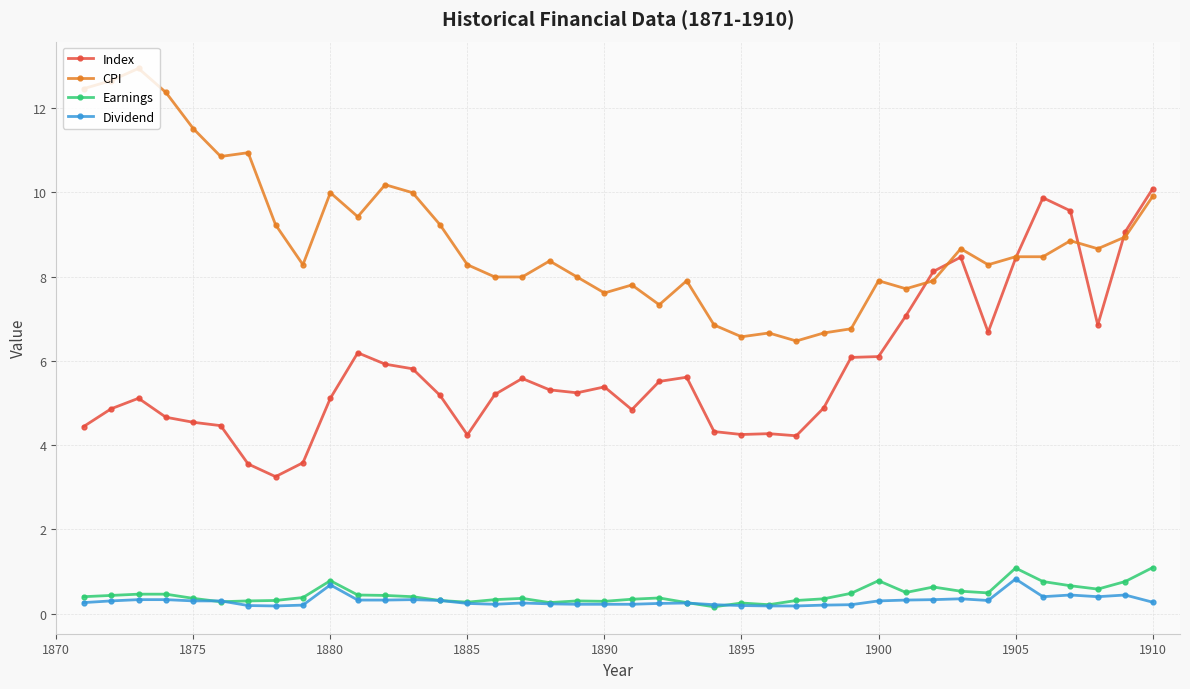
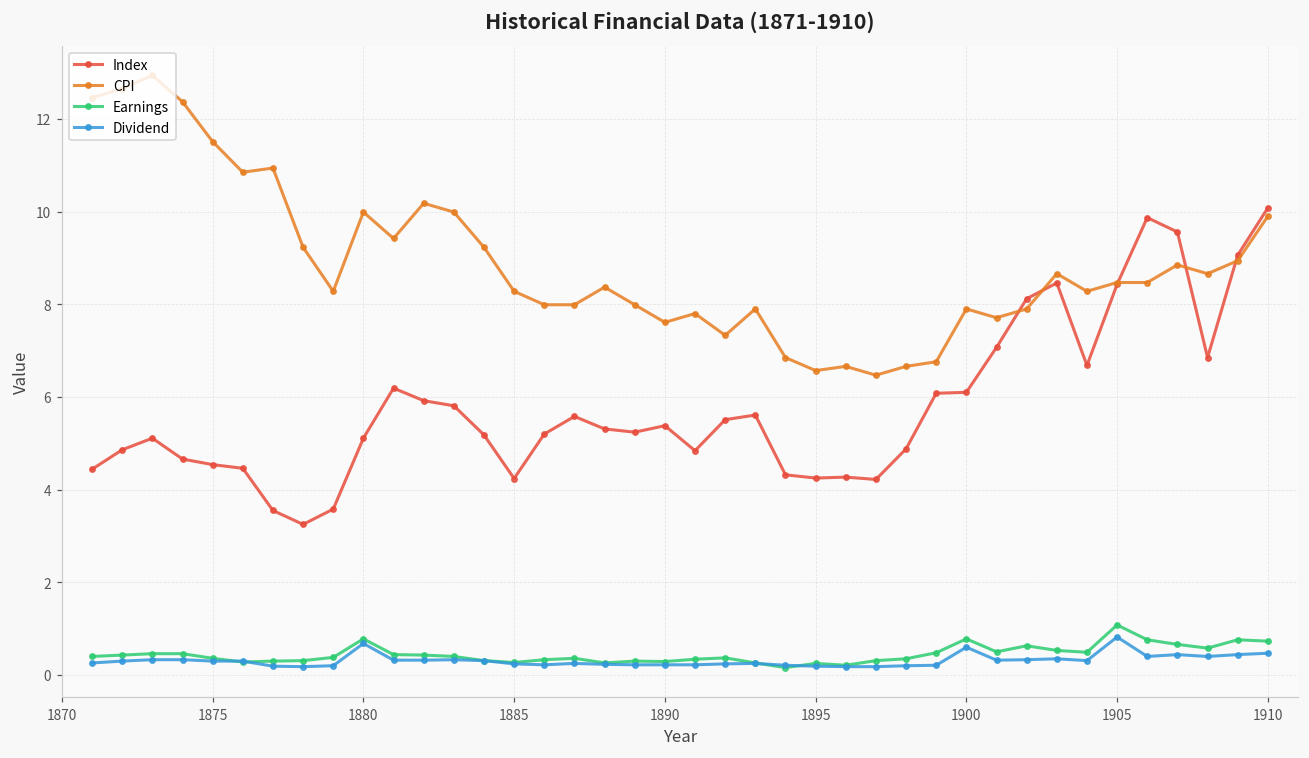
  {
    "Earnings": {
      "1880": 0.8,
      "1890": 0.3,
      "1900": 0.8,
      "1905": 1.1,
-     "1910": 1.1
+     "1910": 0.7
    },
    "Dividend": {
      "1880": 0.7,
      "1890": 0.2,
-     "1900": 0.3,
+     "1900": 0.6,
      "1905": 0.8,
-     "1910": 0.3
+     "1910": 0.5
    }
  }
